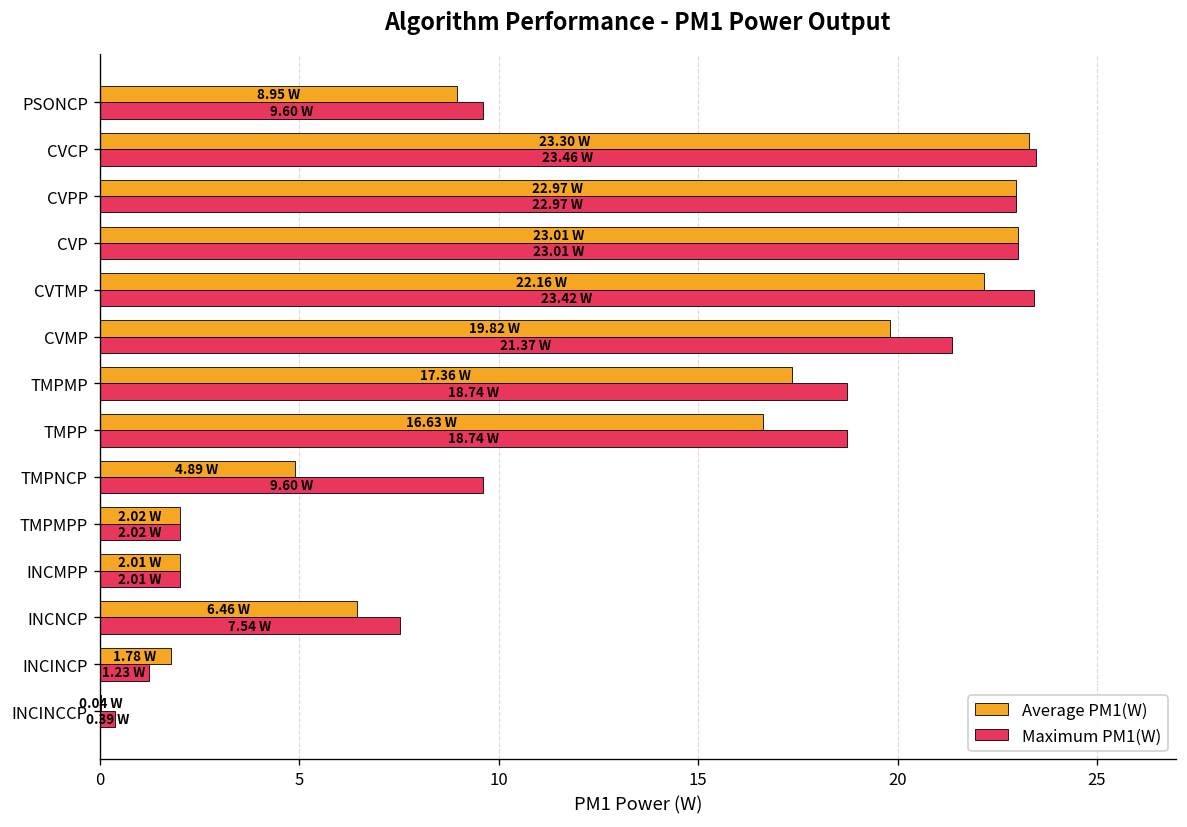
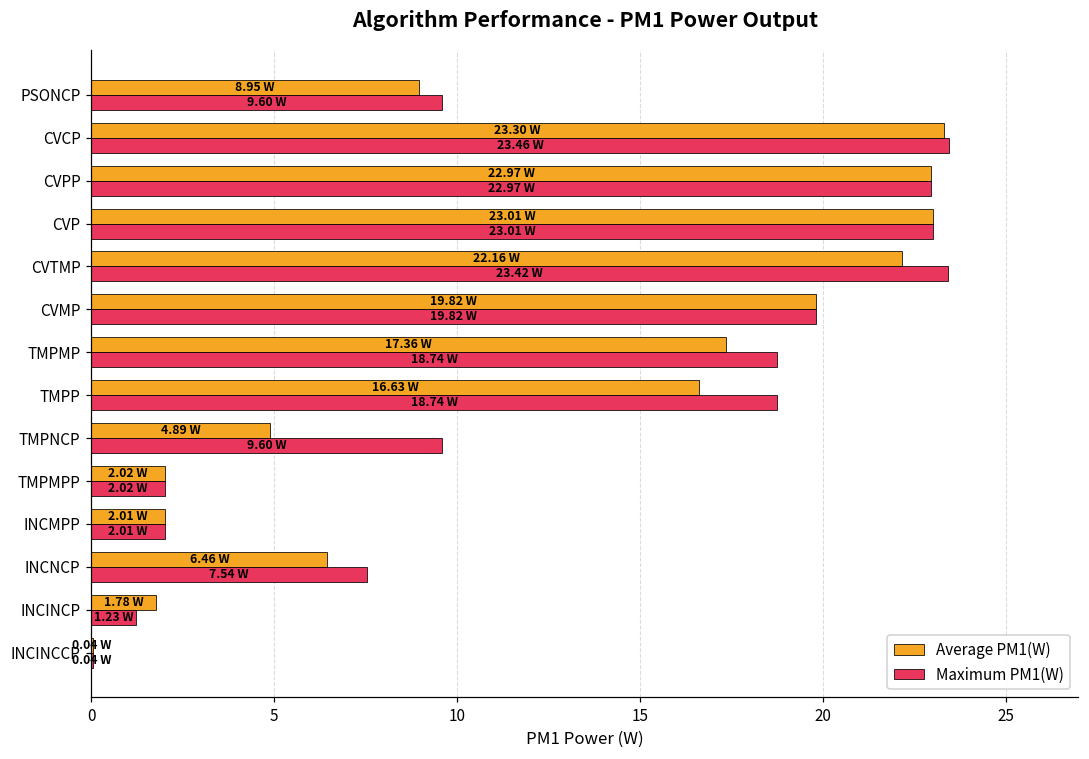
  {
    "Average PM1(W)": {
      "PSONCP": 8.95,
      "CVCP": 23.30,
      "CVPP": 22.97,
      "CVP": 23.01,
      "CVTMP": 22.16,
      "CVMP": 19.82,
      "TMPMP": 17.36,
      "TMPP": 16.63,
      "TMPNCP": 4.89,
      "TMPMPP": 2.02,
      "INCMPP": 2.01,
      "INCNCP": 6.46,
      "INCINCP": 1.78,
      "INCINCCP": 0.04
    },
    "Maximum PM1(W)": {
      "PSONCP": 9.60,
      "CVCP": 23.46,
      "CVPP": 22.97,
      "CVP": 23.01,
      "CVTMP": 23.42,
-     "CVMP": 21.37,
+     "CVMP": 19.82,
      "TMPMP": 18.74,
      "TMPP": 18.74,
      "TMPNCP": 9.60,
      "TMPMPP": 2.02,
      "INCMPP": 2.01,
      "INCNCP": 7.54,
      "INCINCP": 1.23,
-     "INCINCCP": 0.39
+     "INCINCCP": 0.04
    }
  }
